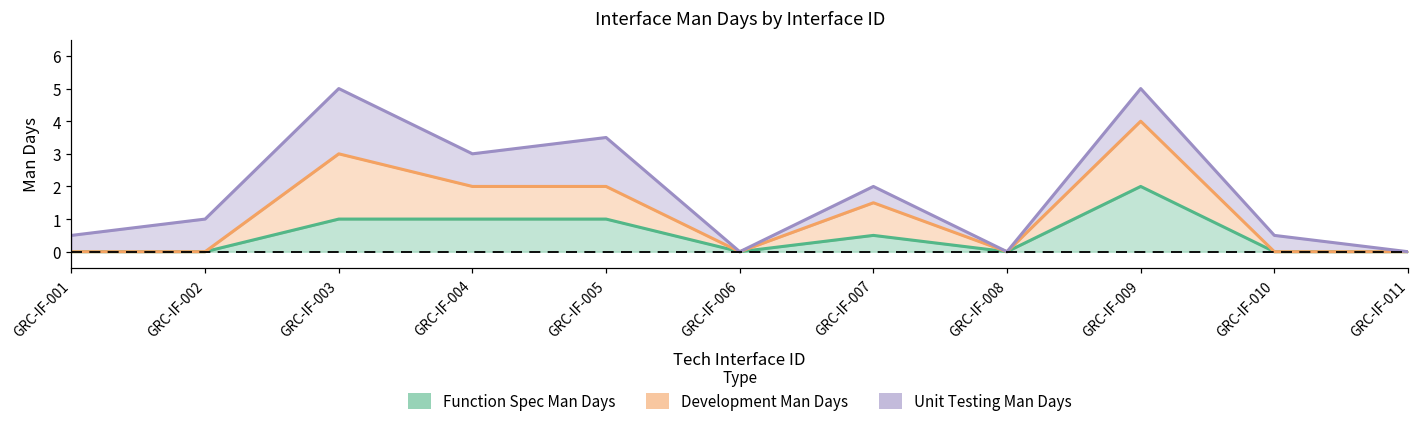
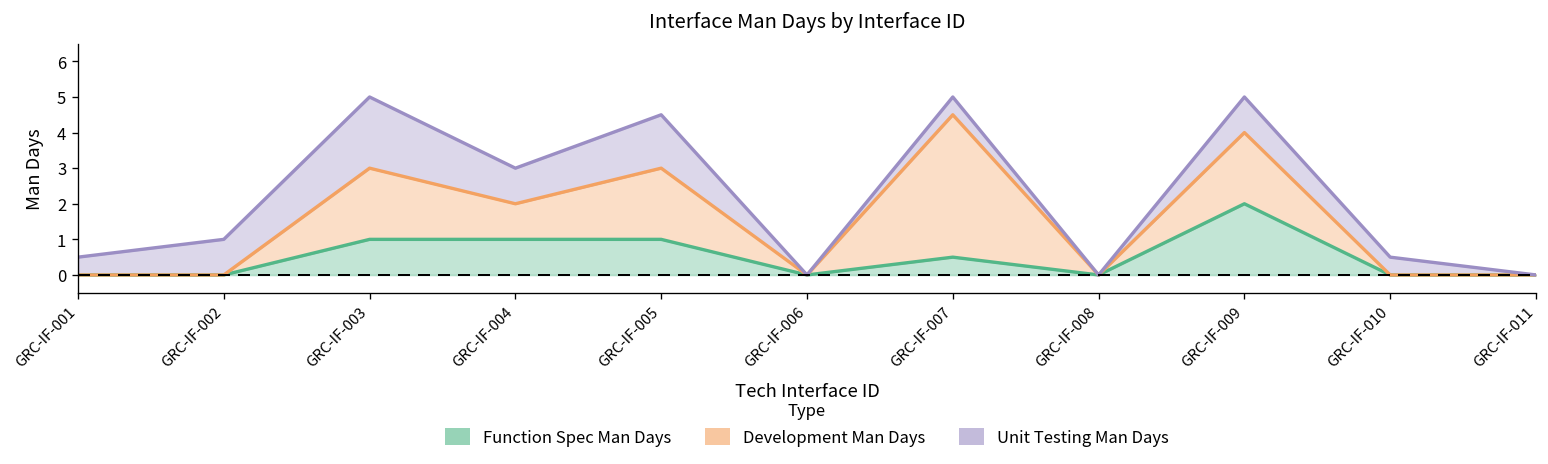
  {
    "Development Man Days": {
      "GRC-IF-003": 2,
      "GRC-IF-004": 1,
-     "GRC-IF-005": 1,
-     "GRC-IF-007": 1,
+     "GRC-IF-005": 2,
+     "GRC-IF-007": 4,
      "GRC-IF-009": 2
    }
  }
